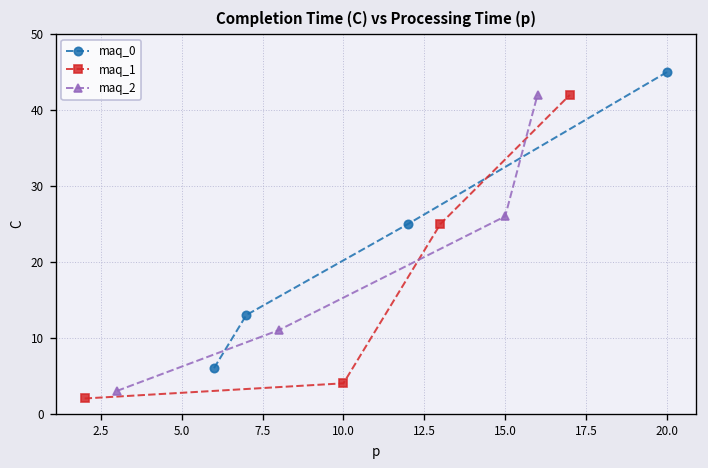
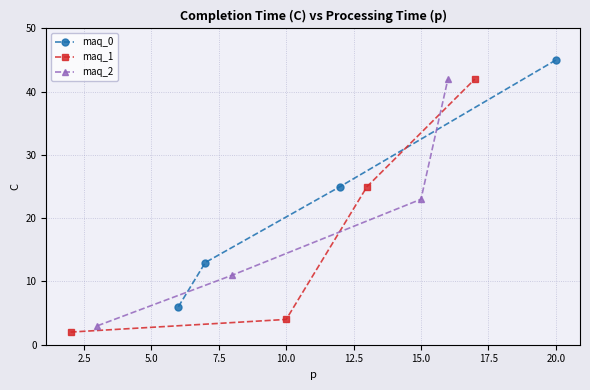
  {
    "maq_0": {
      "20.0": 45
    },
    "maq_1": {
      "10.0": 4
    },
    "maq_2": {
-     "15.0": 26
+     "15.0": 23
    }
  }
